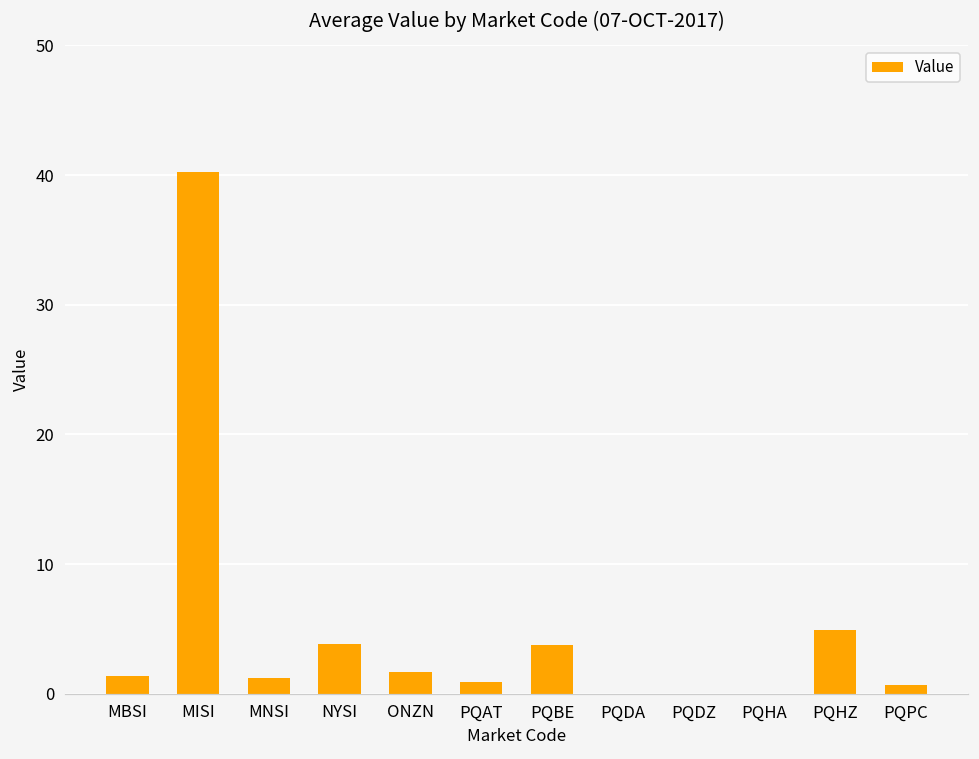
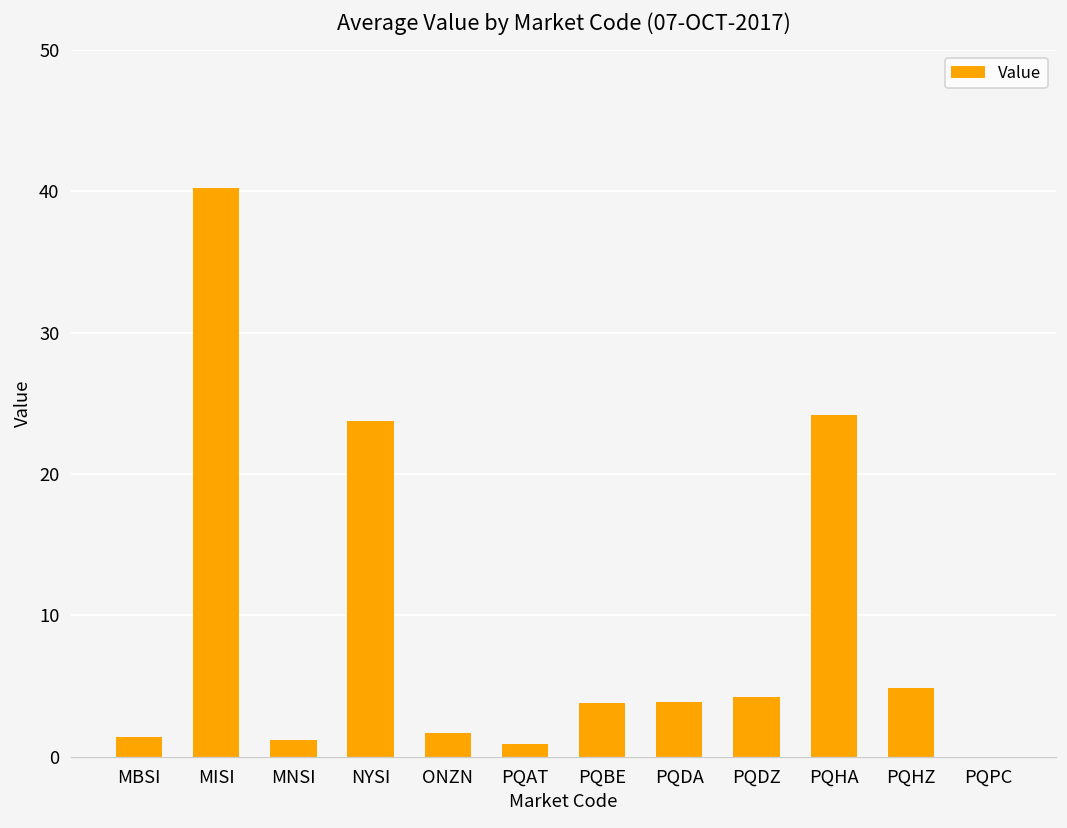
  {
    "MBSI": 1.4,
    "MISI": 40.3,
    "MNSI": 1.2,
-   "NYSI": 3.8,
+   "NYSI": 23.7,
    "ONZN": 1.7,
    "PQAT": 0.9,
    "PQBE": 3.8,
-   "PQDA": 0.0,
-   "PQDZ": 0.0,
-   "PQHA": 0.0,
+   "PQDA": 3.9,
+   "PQDZ": 4.2,
+   "PQHA": 24.2,
    "PQHZ": 4.9,
-   "PQPC": 0.7
+   "PQPC": 0.0
  }
